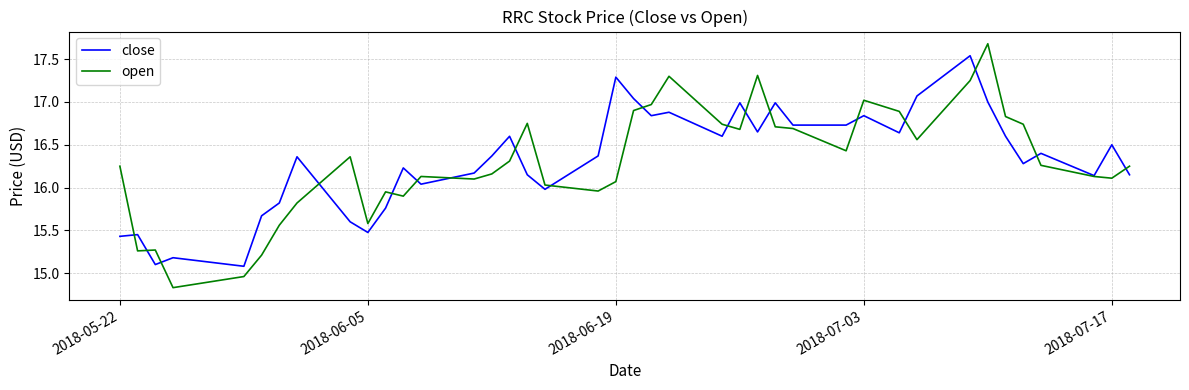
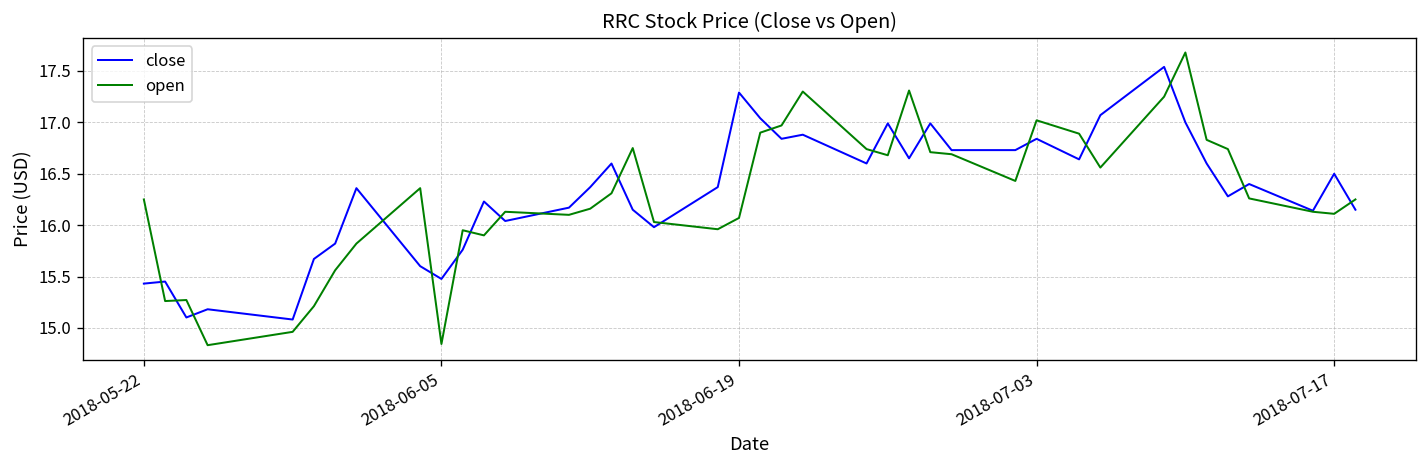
  {
    "close": {
      "2018-05-22": 15.4,
      "2018-06-05": 15.5,
      "2018-06-19": 17.3,
      "2018-07-03": 16.8,
      "2018-07-17": 16.5
    },
    "open": {
      "2018-05-22": 16.2,
-     "2018-06-05": 15.6,
+     "2018-06-05": 14.8,
      "2018-06-19": 16.1,
      "2018-07-03": 17.0,
      "2018-07-17": 16.1
    }
  }
